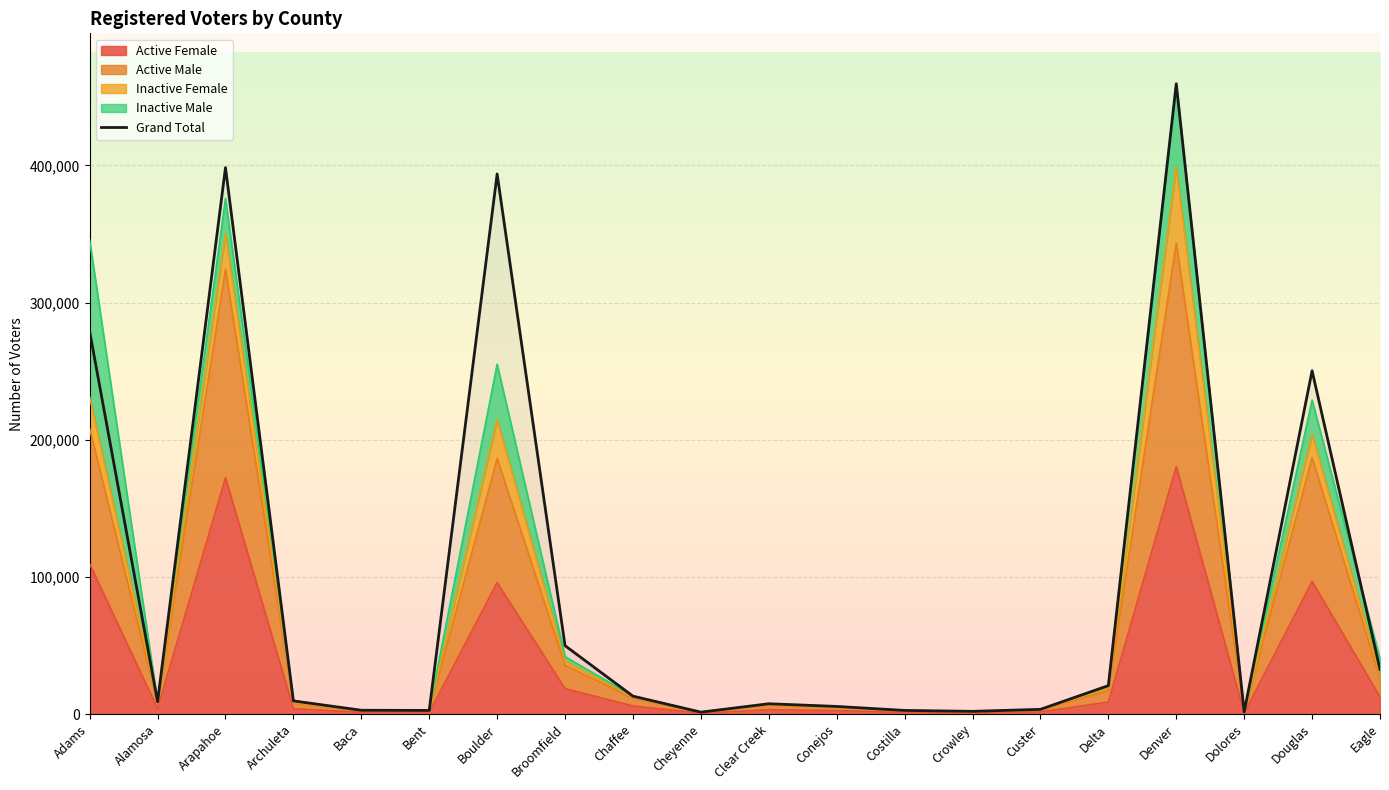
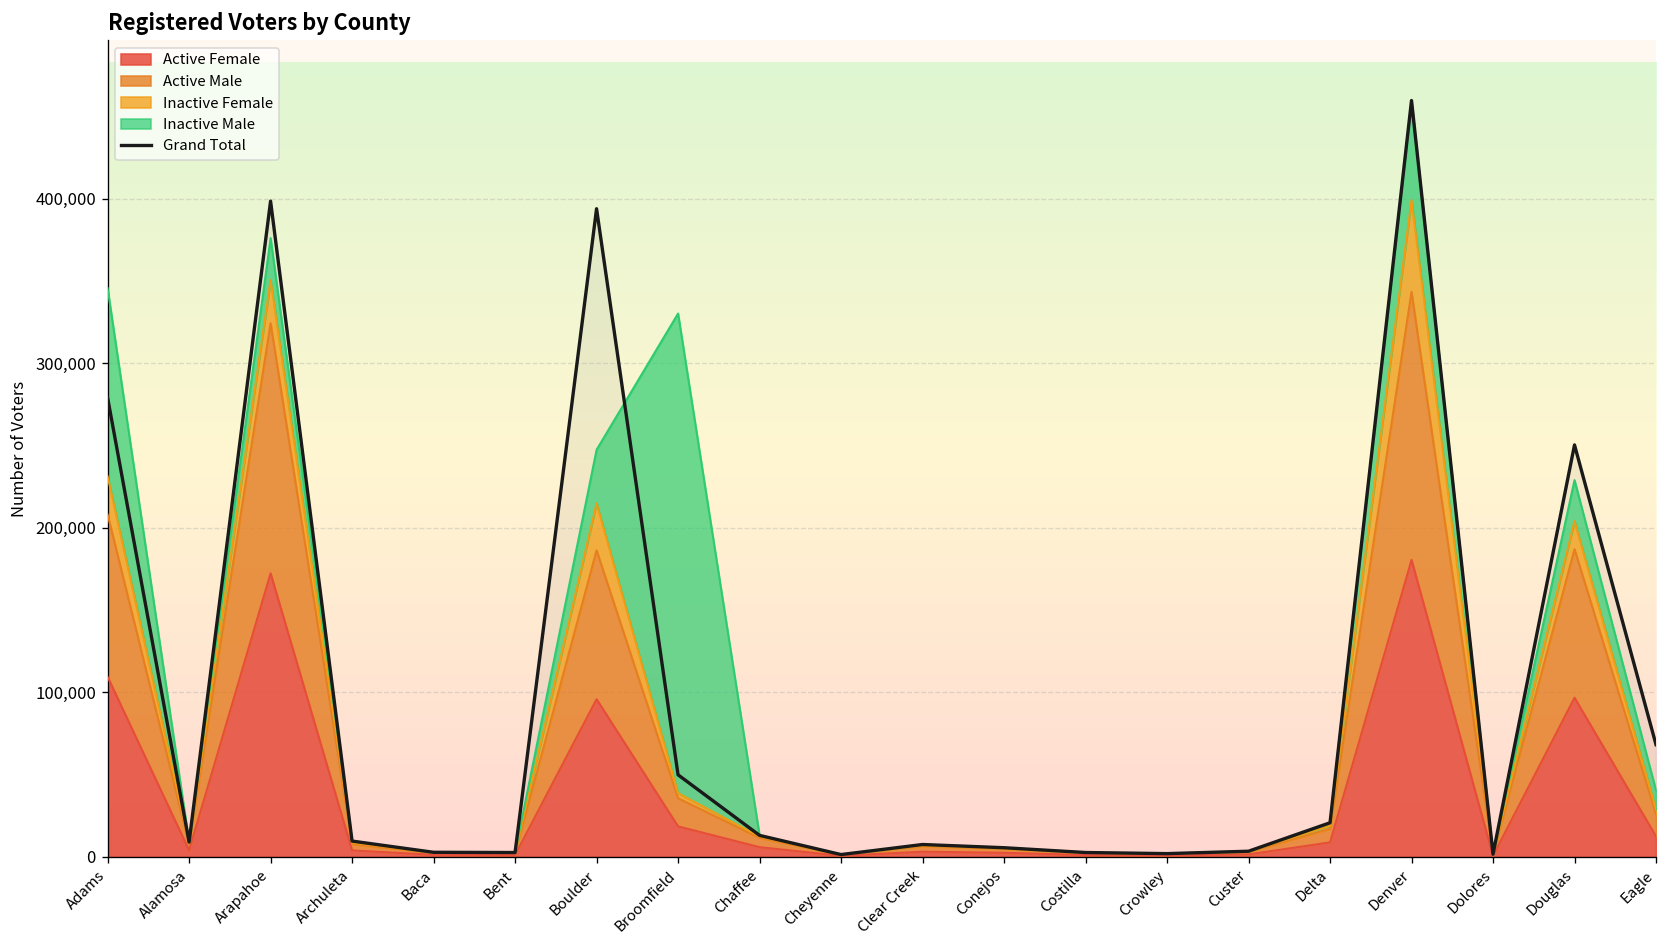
  {
    "Inactive Male": {
-     "Boulder": "40,000",
-     "Broomfield": "3,000"
+     "Boulder": "33,000",
+     "Broomfield": "291,000"
    },
    "Grand Total": {
      "Adams": "279,000",
      "Arapahoe": "398,000",
      "Boulder": "394,000",
      "Broomfield": "50,000",
      "Douglas": "250,000",
-     "Eagle": "32,000"
+     "Eagle": "68,000"
    }
  }
